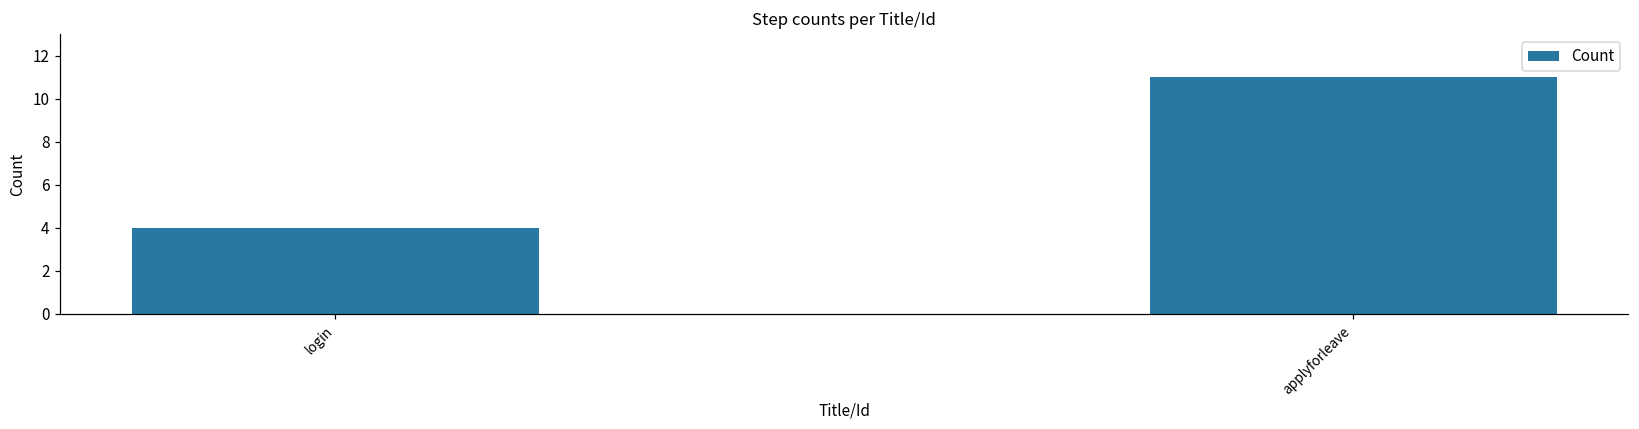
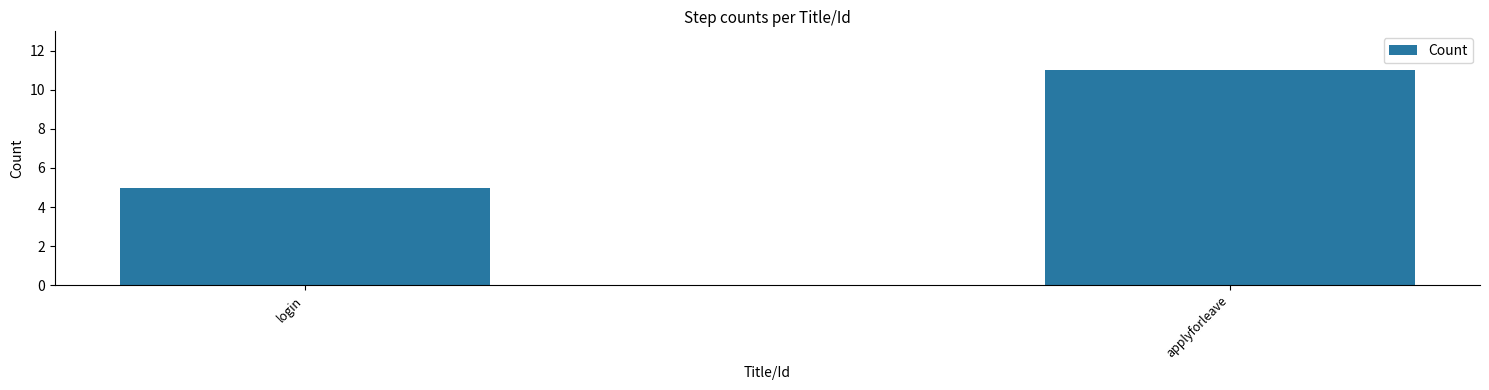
  {
-   "login": 4,
+   "login": 5,
    "applyforleave": 11
  }
